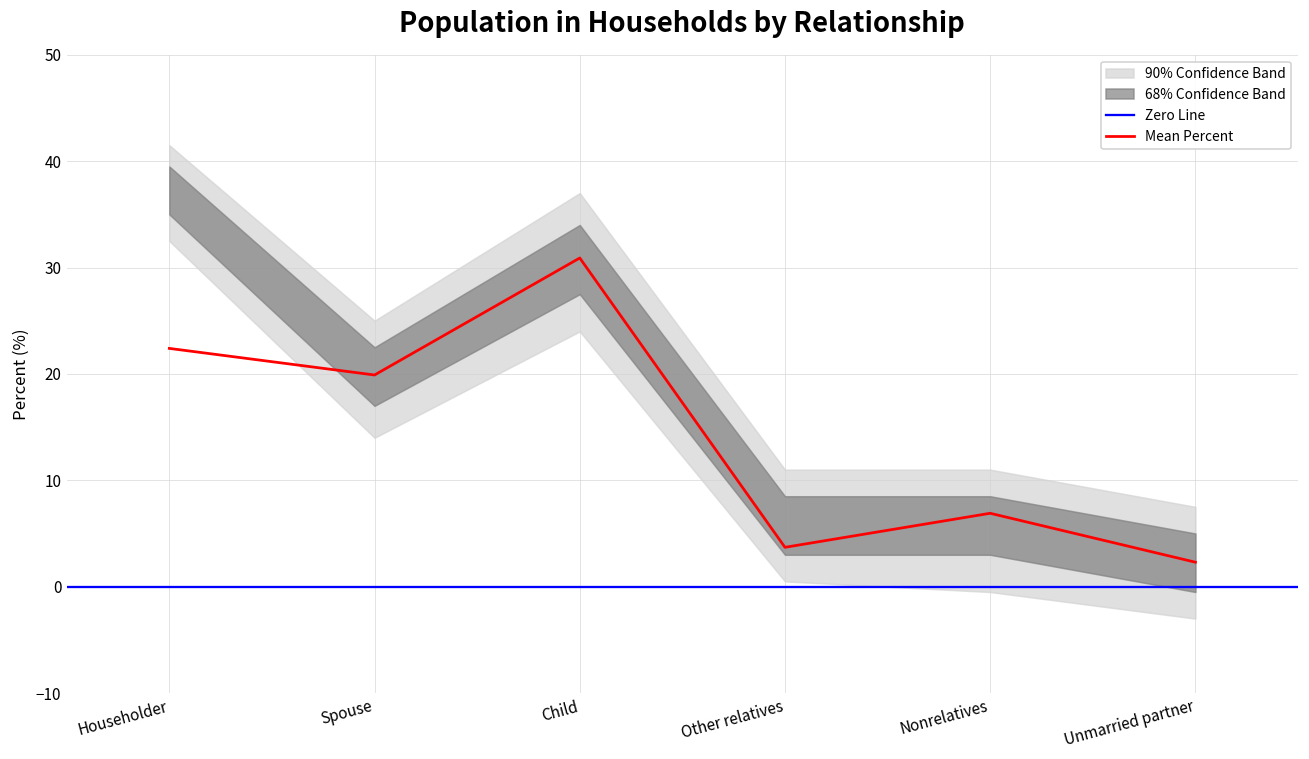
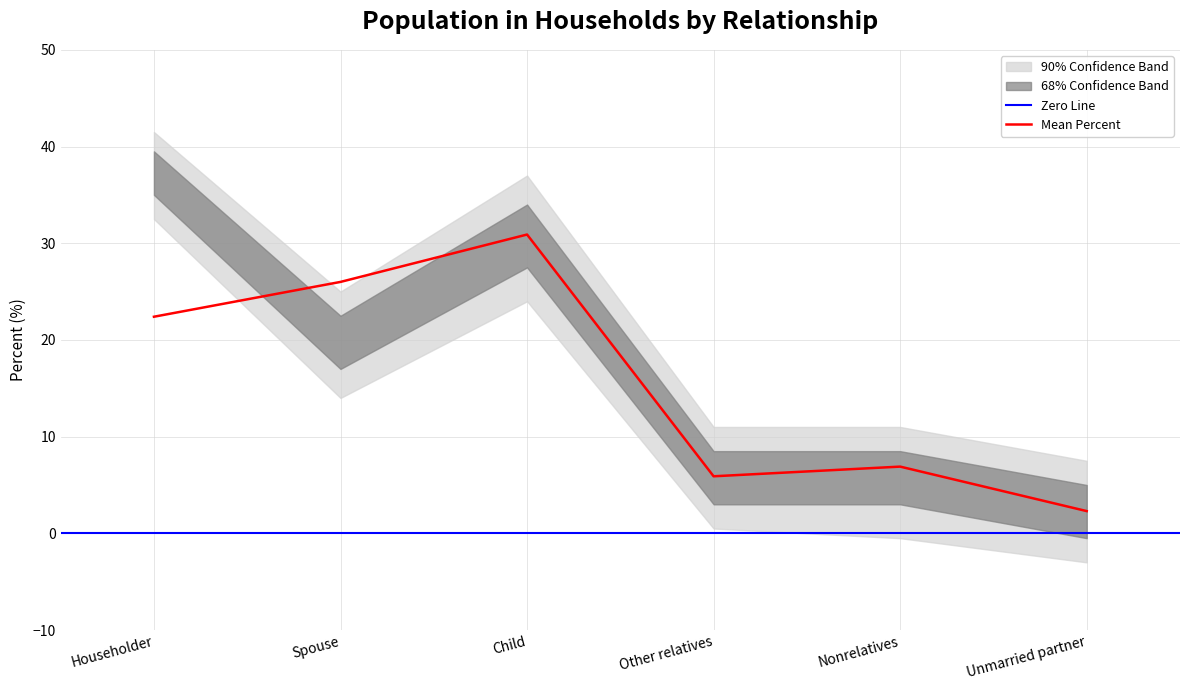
  {
    "Mean Percent": {
      "Householder": 22,
-     "Spouse": 20,
+     "Spouse": 26,
      "Child": 31,
-     "Other relatives": 4,
+     "Other relatives": 6,
      "Nonrelatives": 7,
      "Unmarried partner": 2
    }
  }
